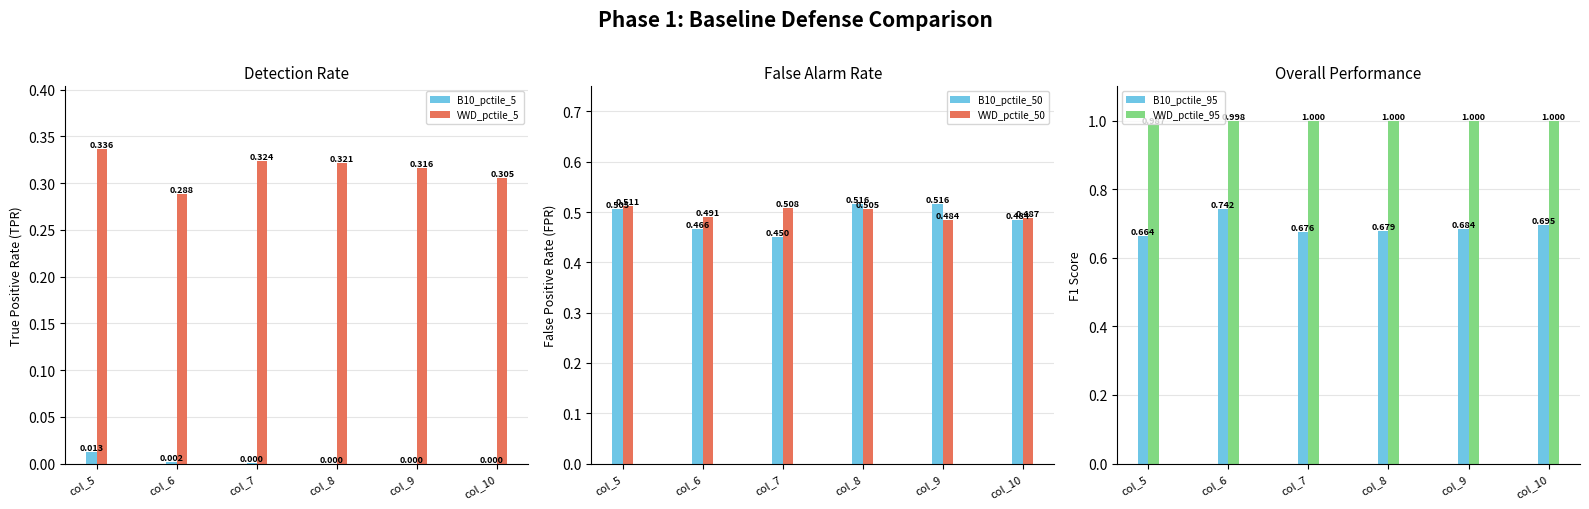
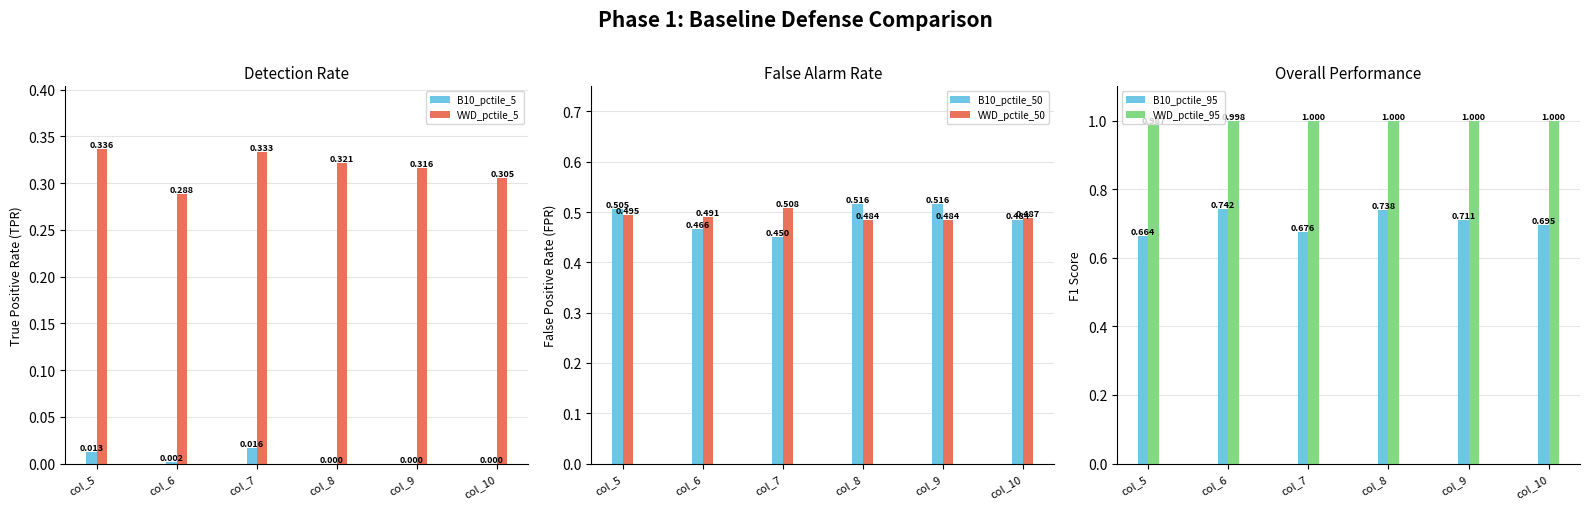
  {
    "Detection Rate": {
      "B10_pctile_5": {
        "col_5": 0.013,
        "col_6": 0.002,
-       "col_7": 0.000,
+       "col_7": 0.016,
        "col_8": 0.000,
        "col_9": 0.000,
        "col_10": 0.000
      },
      "VWD_pctile_5": {
        "col_5": 0.336,
        "col_6": 0.288,
-       "col_7": 0.324,
+       "col_7": 0.333,
        "col_8": 0.321,
        "col_9": 0.316,
        "col_10": 0.305
      }
    },
    "False Alarm Rate": {
      "B10_pctile_50": {
        "col_6": 0.466,
        "col_7": 0.450,
        "col_8": 0.516,
        "col_9": 0.516
      },
      "VWD_pctile_50": {
-       "col_5": 0.511,
+       "col_5": 0.495,
        "col_6": 0.491,
        "col_7": 0.508,
-       "col_8": 0.505,
+       "col_8": 0.484,
        "col_9": 0.484
      }
    },
    "Overall Performance": {
      "B10_pctile_95": {
        "col_5": 0.664,
        "col_6": 0.742,
        "col_7": 0.676,
-       "col_8": 0.679,
-       "col_9": 0.684,
+       "col_8": 0.738,
+       "col_9": 0.711,
        "col_10": 0.695
      },
      "VWD_pctile_95": {
        "col_7": 1.000,
        "col_8": 1.000,
        "col_9": 1.000,
        "col_10": 1.000
      }
    }
  }
